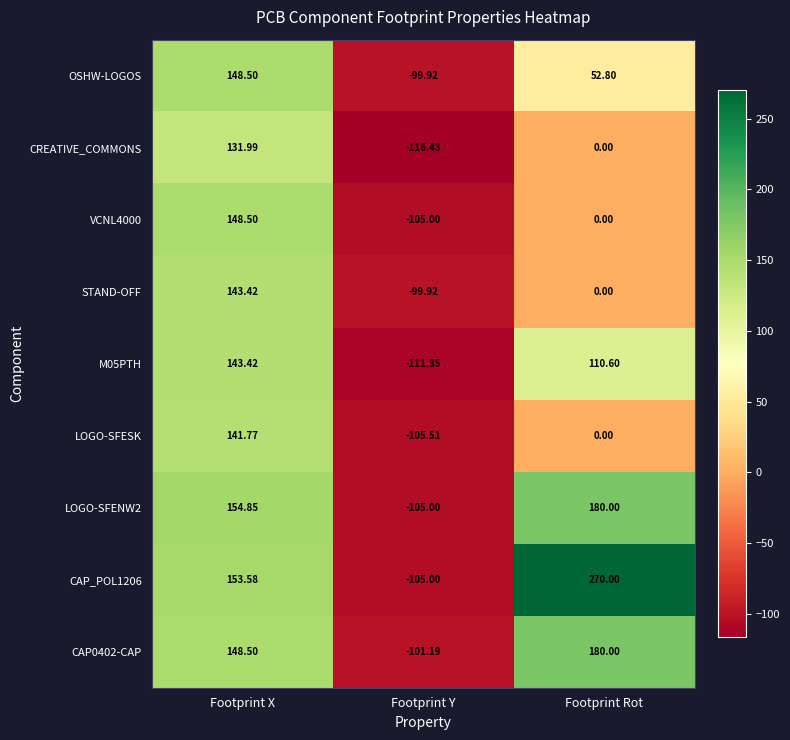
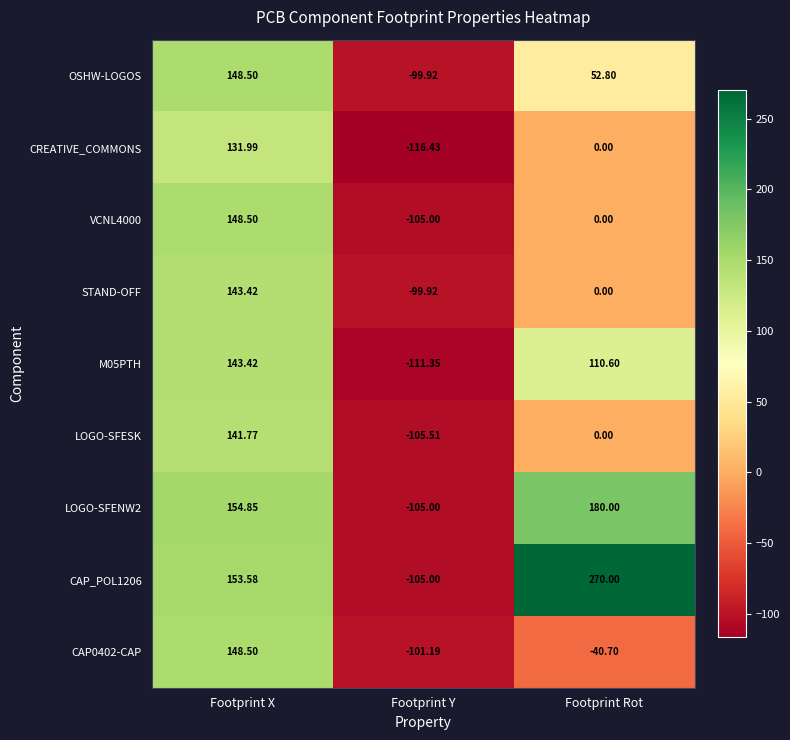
  {
    "OSHW-LOGOS": {
      "Footprint X": 148.50,
      "Footprint Y": -99.92,
      "Footprint Rot": 52.80
    },
    "CREATIVE_COMMONS": {
      "Footprint X": 131.99,
      "Footprint Y": -116.43,
      "Footprint Rot": 0.00
    },
    "VCNL4000": {
      "Footprint X": 148.50,
      "Footprint Y": -105.00,
      "Footprint Rot": 0.00
    },
    "STAND-OFF": {
      "Footprint X": 143.42,
      "Footprint Y": -99.92,
      "Footprint Rot": 0.00
    },
    "M05PTH": {
      "Footprint X": 143.42,
      "Footprint Y": -111.35,
      "Footprint Rot": 110.60
    },
    "LOGO-SFESK": {
      "Footprint X": 141.77,
      "Footprint Y": -105.51,
      "Footprint Rot": 0.00
    },
    "LOGO-SFENW2": {
      "Footprint X": 154.85,
      "Footprint Y": -105.00,
      "Footprint Rot": 180.00
    },
    "CAP_POL1206": {
      "Footprint X": 153.58,
      "Footprint Y": -105.00,
      "Footprint Rot": 270.00
    },
    "CAP0402-CAP": {
      "Footprint X": 148.50,
      "Footprint Y": -101.19,
-     "Footprint Rot": 180.00
+     "Footprint Rot": -40.70
    }
  }
